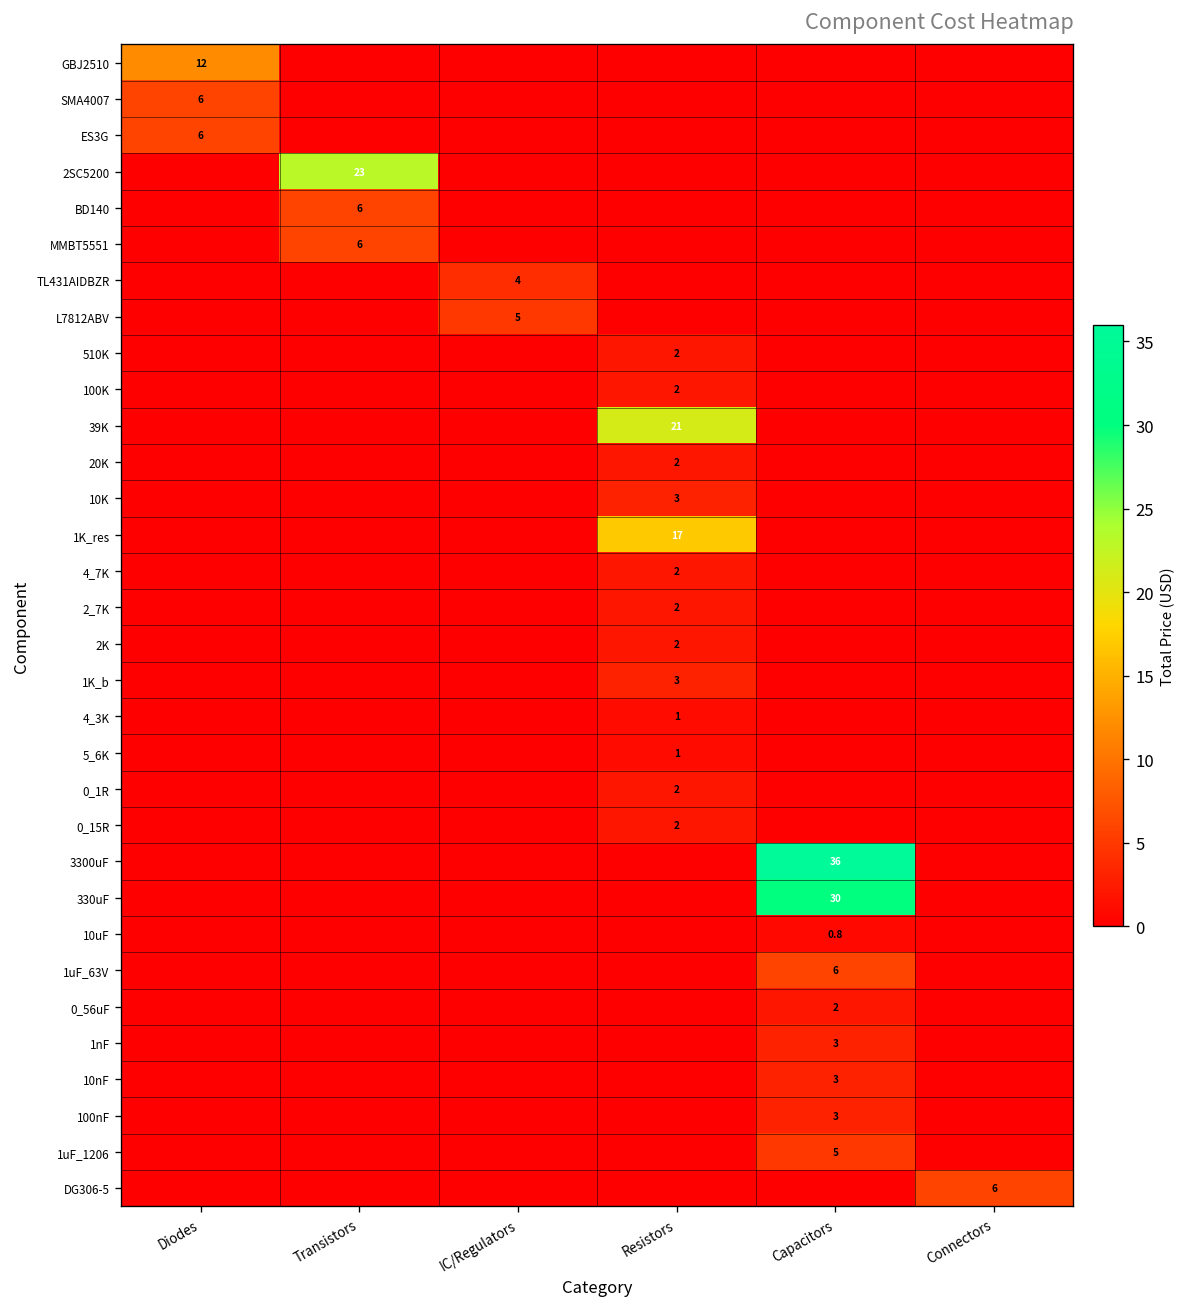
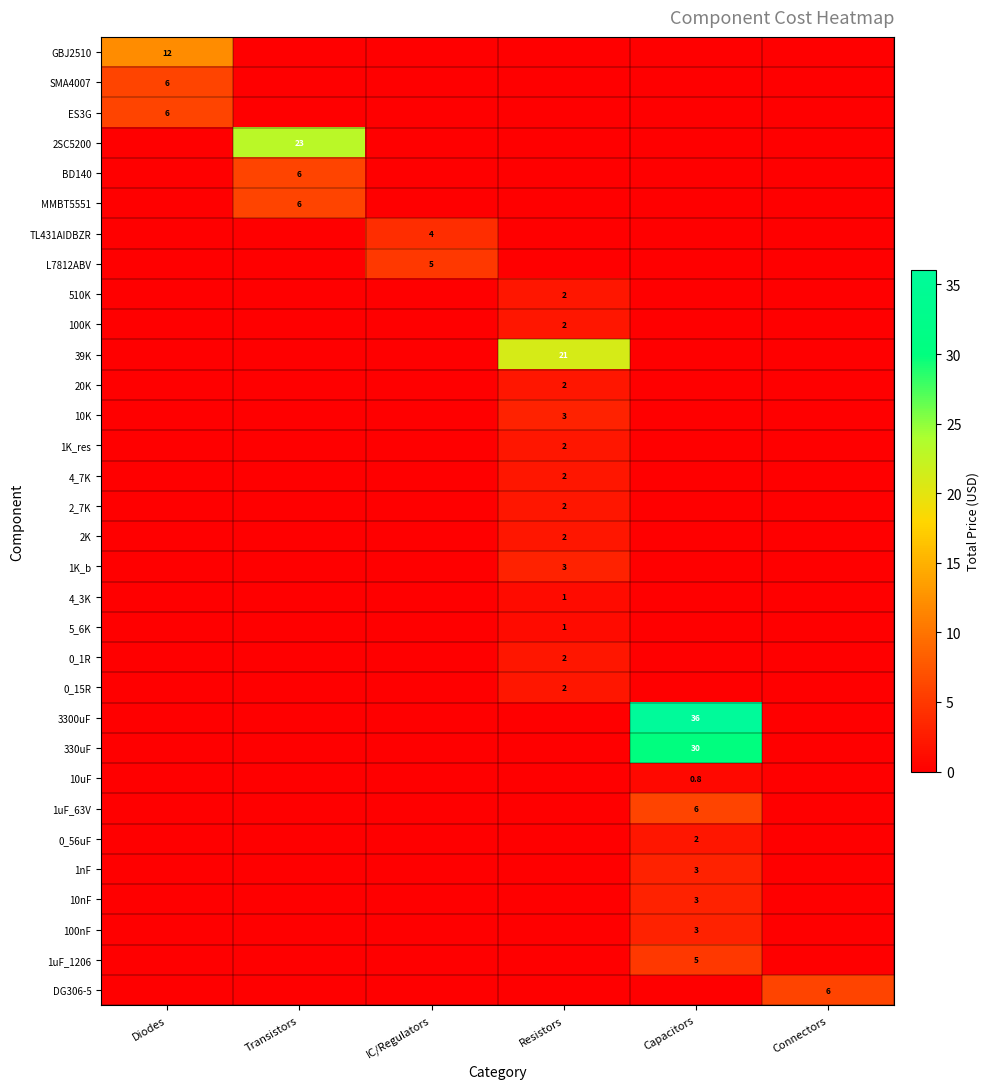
  {
    "GBJ2510": {
      "Diodes": 12
    },
    "SMA4007": {
      "Diodes": 6
    },
    "ES3G": {
      "Diodes": 6
    },
    "2SC5200": {
      "Transistors": 23
    },
    "BD140": {
      "Transistors": 6
    },
    "MMBT5551": {
      "Transistors": 6
    },
    "TL431AIDBZR": {
      "IC/Regulators": 4
    },
    "L7812ABV": {
      "IC/Regulators": 5
    },
    "510K": {
      "Resistors": 2
    },
    "100K": {
      "Resistors": 2
    },
    "39K": {
      "Resistors": 21
    },
    "20K": {
      "Resistors": 2
    },
    "10K": {
      "Resistors": 3
    },
    "1K_res": {
-     "Resistors": 17
+     "Resistors": 2
    },
    "4_7K": {
      "Resistors": 2
    },
    "2_7K": {
      "Resistors": 2
    },
    "2K": {
      "Resistors": 2
    },
    "1K_b": {
      "Resistors": 3
    },
    "4_3K": {
      "Resistors": 1
    },
    "5_6K": {
      "Resistors": 1
    },
    "0_1R": {
      "Resistors": 2
    },
    "0_15R": {
      "Resistors": 2
    },
    "3300uF": {
      "Capacitors": 36
    },
    "330uF": {
      "Capacitors": 30
    },
    "10uF": {
      "Capacitors": 0.8
    },
    "1uF_63V": {
      "Capacitors": 6
    },
    "0_56uF": {
      "Capacitors": 2
    },
    "1nF": {
      "Capacitors": 3
    },
    "10nF": {
      "Capacitors": 3
    },
    "100nF": {
      "Capacitors": 3
    },
    "1uF_1206": {
      "Capacitors": 5
    },
    "DG306-5": {
      "Connectors": 6
    }
  }
